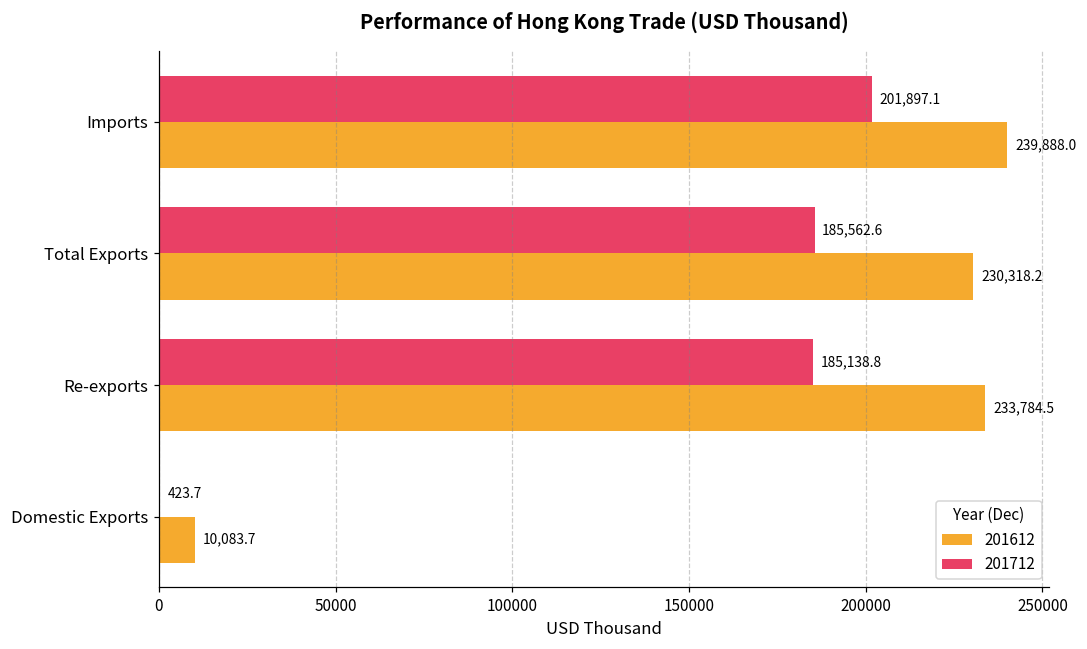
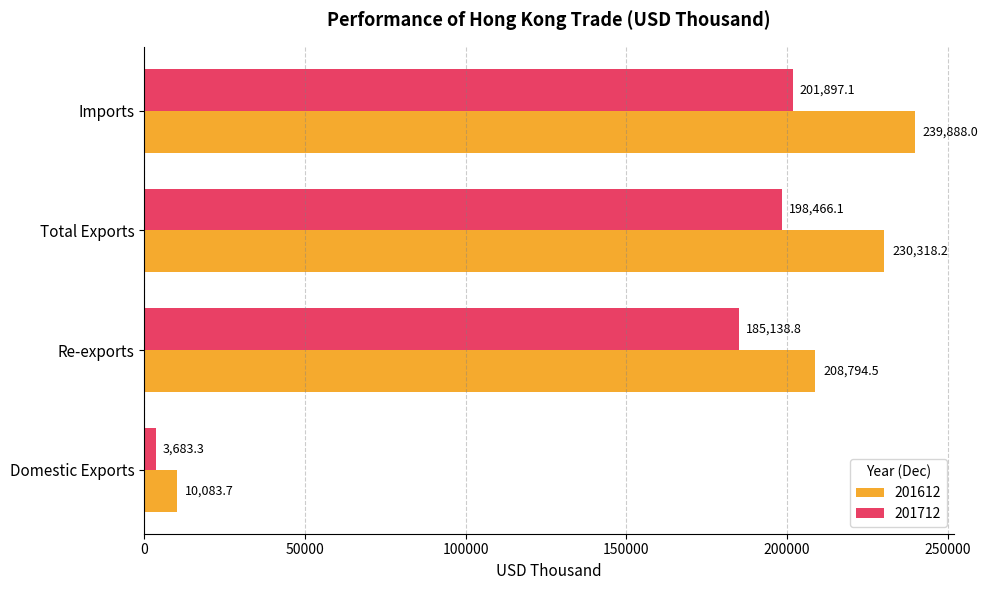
  {
    "201612": {
      "Imports": "239,888.0",
      "Total Exports": "230,318.2",
-     "Re-exports": "233,784.5",
+     "Re-exports": "208,794.5",
      "Domestic Exports": "10,083.7"
    },
    "201712": {
      "Imports": "201,897.1",
-     "Total Exports": "185,562.6",
+     "Total Exports": "198,466.1",
      "Re-exports": "185,138.8",
-     "Domestic Exports": "423.7"
+     "Domestic Exports": "3,683.3"
    }
  }
